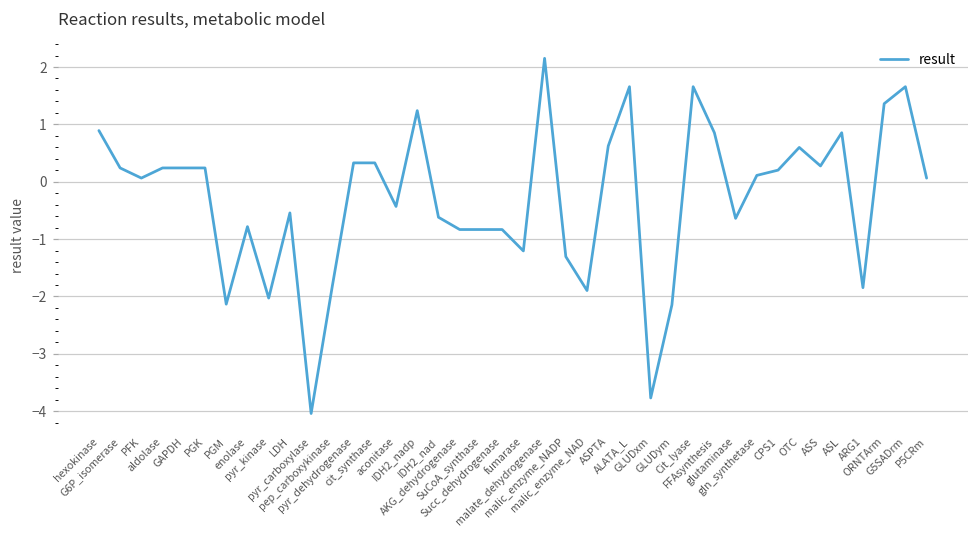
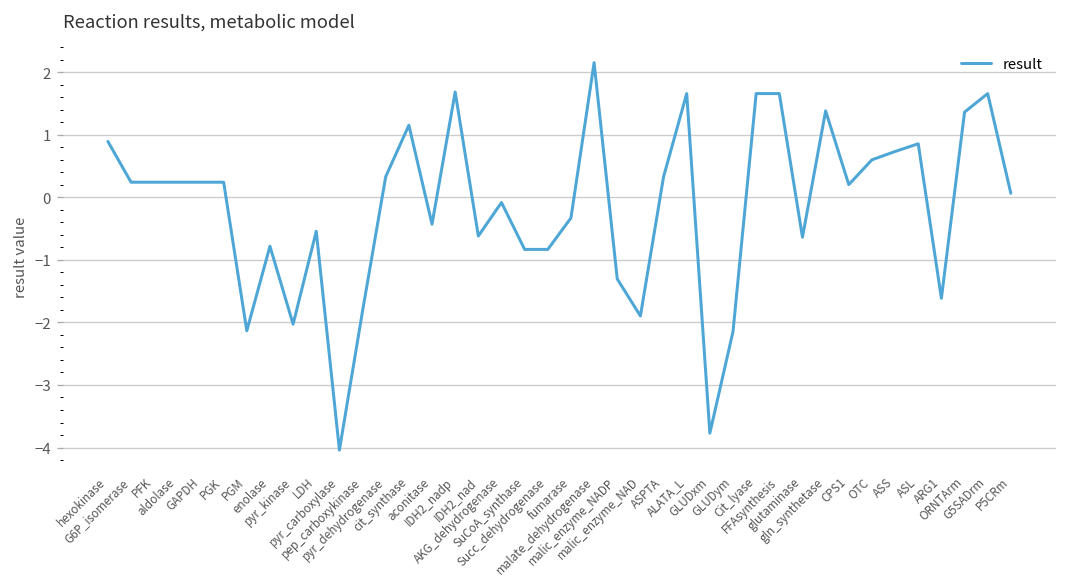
  {
    "hexokinase": 0.9,
    "G6P_isomerase": 0.2,
-   "PFK": 0.1,
+   "PFK": 0.2,
    "aldolase": 0.2,
    "GAPDH": 0.2,
    "PGK": 0.2,
    "PGM": -2.1,
    "enolase": -0.8,
    "pyr_kinase": -2.0,
    "LDH": -0.5,
    "pyr_carboxylase": -4.0,
    "pep_carboxykinase": -1.8,
    "pyr_dehydrogenase": 0.3,
-   "cit_synthase": 0.3,
+   "cit_synthase": 1.2,
    "aconitase": -0.4,
-   "IDH2_nadp": 1.2,
+   "IDH2_nadp": 1.7,
    "IDH2_nad": -0.6,
-   "AKG_dehydrogenase": -0.8,
+   "AKG_dehydrogenase": -0.1,
    "SuCoA_synthase": -0.8,
    "Succ_dehydrogenase": -0.8,
-   "fumarase": -1.2,
+   "fumarase": -0.3,
    "malate_dehydrogenase": 2.2,
    "malic_enzyme_NADP": -1.3,
    "malic_enzyme_NAD": -1.9,
-   "ASPTA": 0.6,
+   "ASPTA": 0.3,
    "ALATA_L": 1.7,
    "GLUDxm": -3.8,
    "GLUDym": -2.1,
    "Cit_lyase": 1.7,
-   "FFAsynthesis": 0.9,
+   "FFAsynthesis": 1.7,
    "glutaminase": -0.6,
-   "gln_synthetase": 0.1,
+   "gln_synthetase": 1.4,
    "CPS1": 0.2,
    "OTC": 0.6,
-   "ASS": 0.3,
+   "ASS": 0.7,
    "ASL": 0.9,
-   "ARG1": -1.8,
+   "ARG1": -1.6,
    "ORNTArm": 1.4,
    "G5SADrm": 1.7,
    "P5CRm": 0.1
  }
